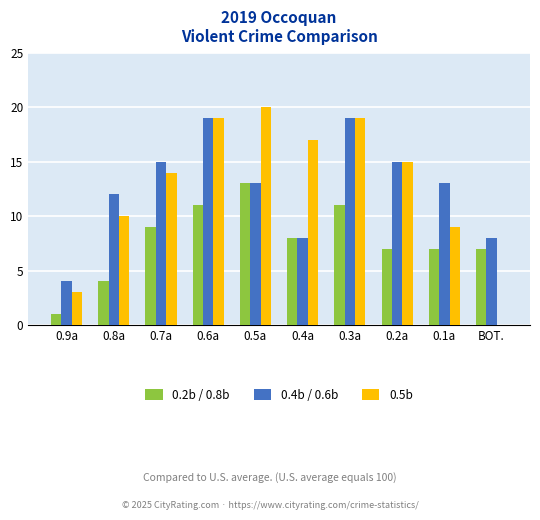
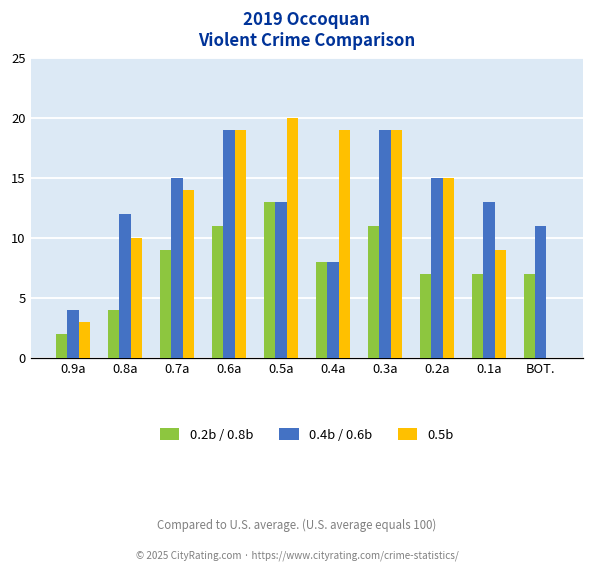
  {
    "0.2b / 0.8b": {
-     "0.9a": 1,
+     "0.9a": 2,
      "0.8a": 4,
      "0.7a": 9,
      "0.6a": 11,
      "0.5a": 13,
      "0.4a": 8,
      "0.3a": 11,
      "0.2a": 7,
      "0.1a": 7,
      "BOT.": 7
    },
    "0.4b / 0.6b": {
      "0.9a": 4,
      "0.8a": 12,
      "0.7a": 15,
      "0.6a": 19,
      "0.5a": 13,
      "0.4a": 8,
      "0.3a": 19,
      "0.2a": 15,
      "0.1a": 13,
-     "BOT.": 8
+     "BOT.": 11
    },
    "0.5b": {
      "0.9a": 3,
      "0.8a": 10,
      "0.7a": 14,
      "0.6a": 19,
      "0.5a": 20,
-     "0.4a": 17,
+     "0.4a": 19,
      "0.3a": 19,
      "0.2a": 15,
      "0.1a": 9,
      "BOT.": 0
    }
  }
